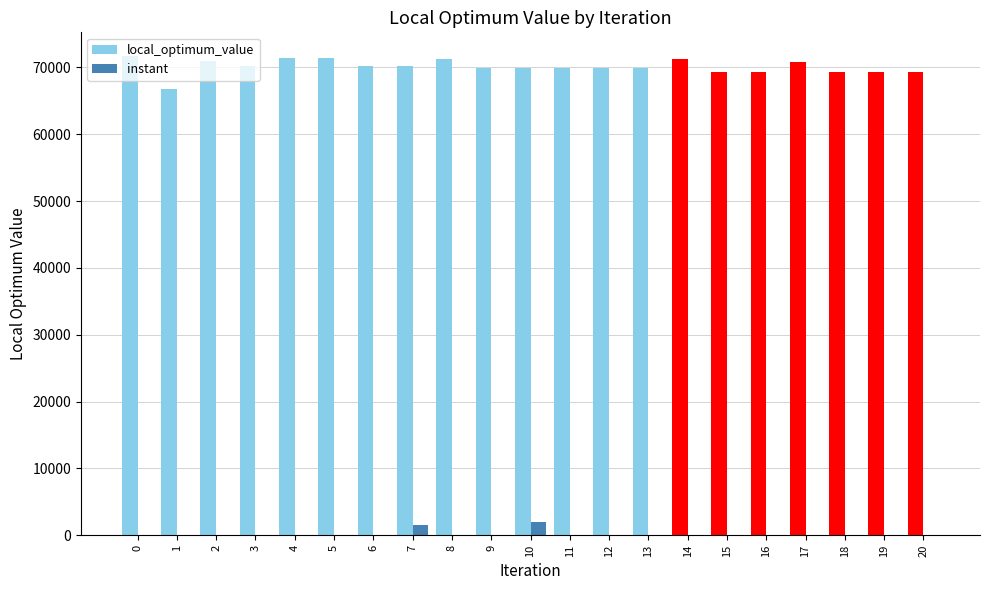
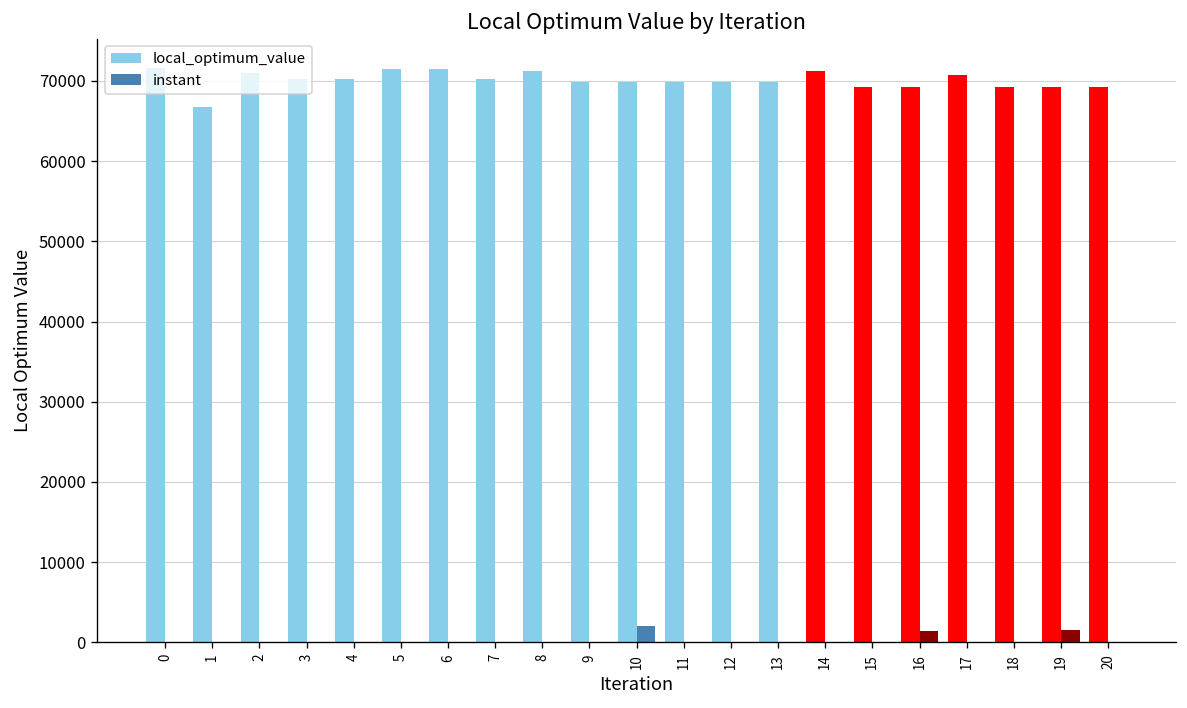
  {
    "local_optimum_value": {
      "1": 67000,
-     "4": 71000,
+     "4": 70000,
      "5": 71000,
-     "6": 70000,
+     "6": 71000,
      "7": 70000,
      "8": 71000,
      "9": 70000,
      "10": 70000,
      "11": 70000,
      "12": 70000,
      "13": 70000,
      "14": 71000,
      "15": 69000,
      "16": 69000,
      "17": 71000,
      "18": 69000,
      "19": 69000,
      "20": 69000
    },
    "instant": {
      "0": 0,
-     "7": 2000,
+     "7": 0,
      "10": 2000,
-     "16": 0,
-     "19": 0
+     "16": 1000,
+     "19": 2000
    }
  }
